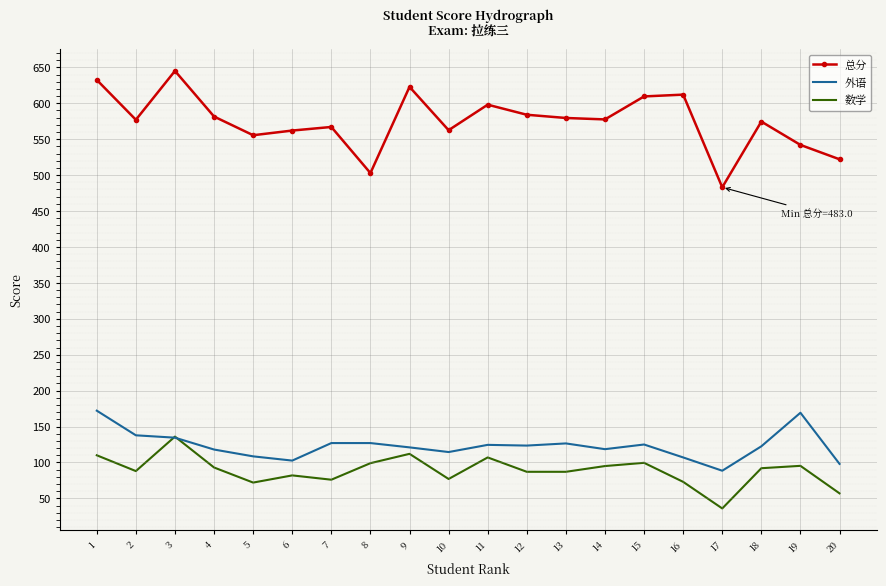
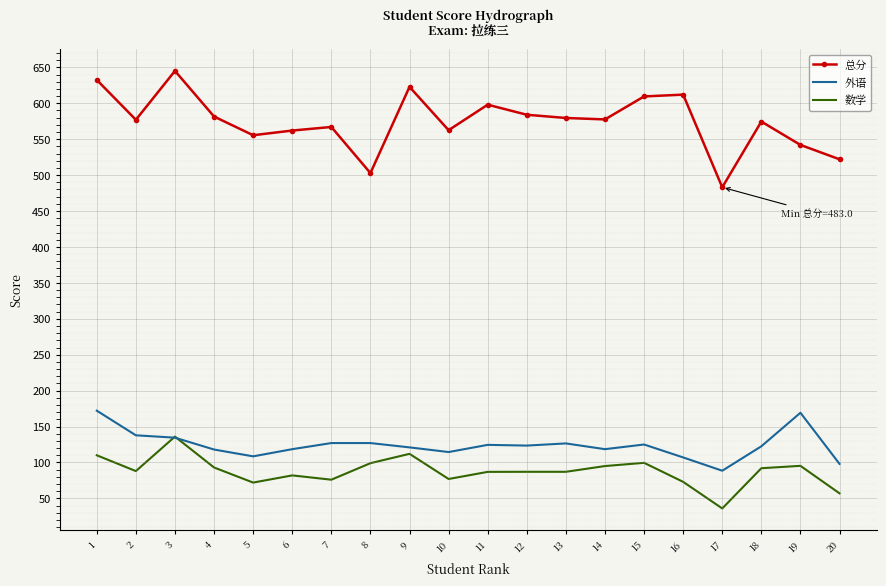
  {
    "总分": {
      "17": 483.0
    },
    "外语": {
      "1": 170,
      "2": 140,
      "4": 120,
      "5": 110,
-     "6": 100,
+     "6": 120,
      "7": 130,
      "8": 130,
      "9": 120,
      "10": 110,
      "11": 120,
      "12": 120,
      "13": 130,
      "14": 120,
      "15": 130,
      "16": 110,
      "17": 90,
      "18": 120,
      "19": 170,
      "20": 100
    },
    "数学": {
      "1": 110,
      "2": 90,
      "4": 90,
      "5": 70,
      "6": 80,
      "7": 80,
      "8": 100,
      "9": 110,
      "10": 80,
-     "11": 110,
+     "11": 90,
      "12": 90,
      "13": 90,
      "14": 100,
      "15": 100,
      "16": 70,
      "17": 40,
      "18": 90,
      "19": 100,
      "20": 60
    }
  }
